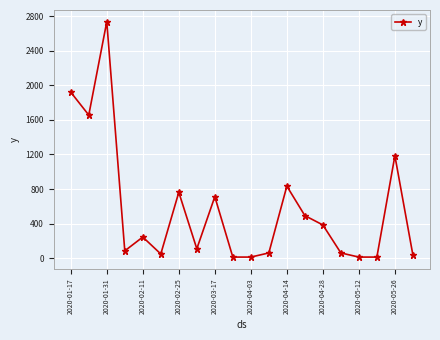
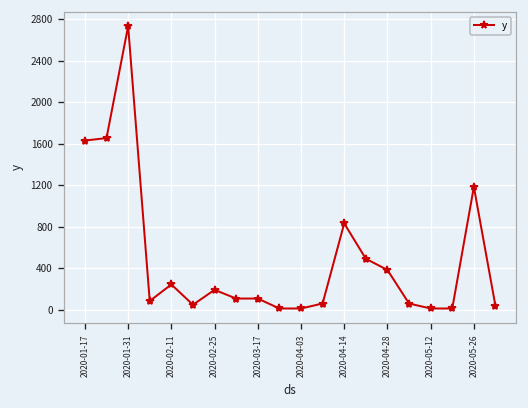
  {
-   "2020-01-17": 1900,
+   "2020-01-17": 1600,
    "2020-01-31": 2700,
    "2020-02-11": 200,
-   "2020-02-25": 800,
-   "2020-03-17": 700,
+   "2020-02-25": 200,
+   "2020-03-17": 100,
    "2020-04-03": 0,
    "2020-04-14": 800,
    "2020-04-28": 400,
    "2020-05-12": 0,
    "2020-05-26": 1200
  }
